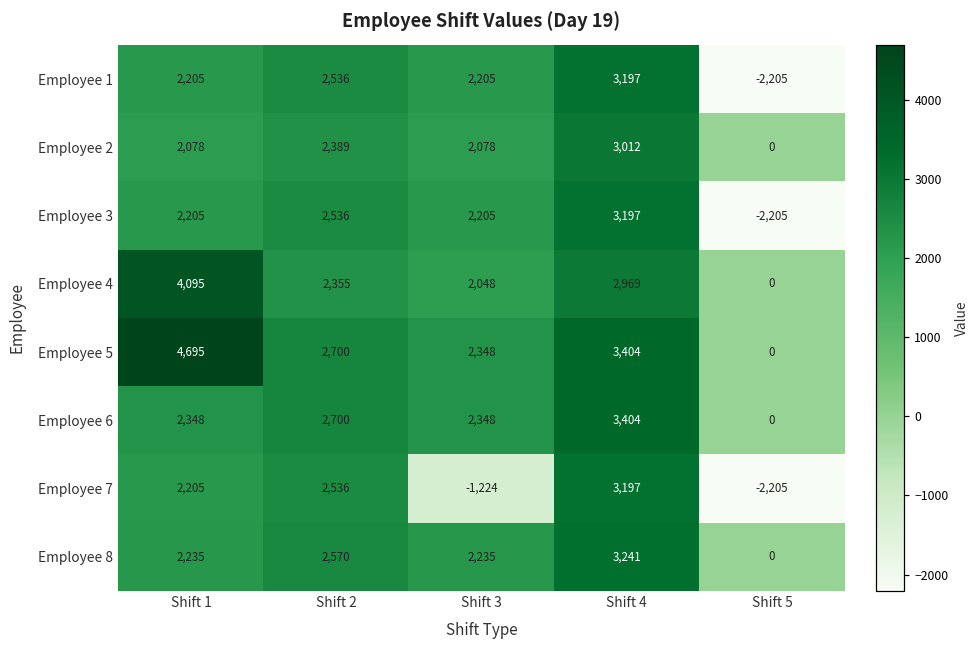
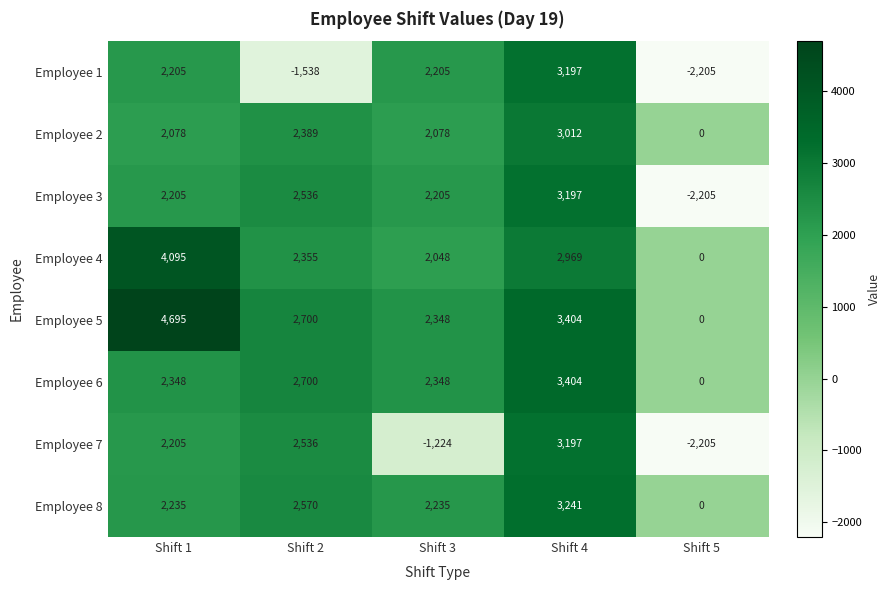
  {
    "Employee 1": {
      "Shift 1": "2,205",
-     "Shift 2": "2,536",
+     "Shift 2": "-1,538",
      "Shift 3": "2,205",
      "Shift 4": "3,197",
      "Shift 5": "-2,205"
    },
    "Employee 2": {
      "Shift 1": "2,078",
      "Shift 2": "2,389",
      "Shift 3": "2,078",
      "Shift 4": "3,012",
      "Shift 5": "0"
    },
    "Employee 3": {
      "Shift 1": "2,205",
      "Shift 2": "2,536",
      "Shift 3": "2,205",
      "Shift 4": "3,197",
      "Shift 5": "-2,205"
    },
    "Employee 4": {
      "Shift 1": "4,095",
      "Shift 2": "2,355",
      "Shift 3": "2,048",
      "Shift 4": "2,969",
      "Shift 5": "0"
    },
    "Employee 5": {
      "Shift 1": "4,695",
      "Shift 2": "2,700",
      "Shift 3": "2,348",
      "Shift 4": "3,404",
      "Shift 5": "0"
    },
    "Employee 6": {
      "Shift 1": "2,348",
      "Shift 2": "2,700",
      "Shift 3": "2,348",
      "Shift 4": "3,404",
      "Shift 5": "0"
    },
    "Employee 7": {
      "Shift 1": "2,205",
      "Shift 2": "2,536",
      "Shift 3": "-1,224",
      "Shift 4": "3,197",
      "Shift 5": "-2,205"
    },
    "Employee 8": {
      "Shift 1": "2,235",
      "Shift 2": "2,570",
      "Shift 3": "2,235",
      "Shift 4": "3,241",
      "Shift 5": "0"
    }
  }
